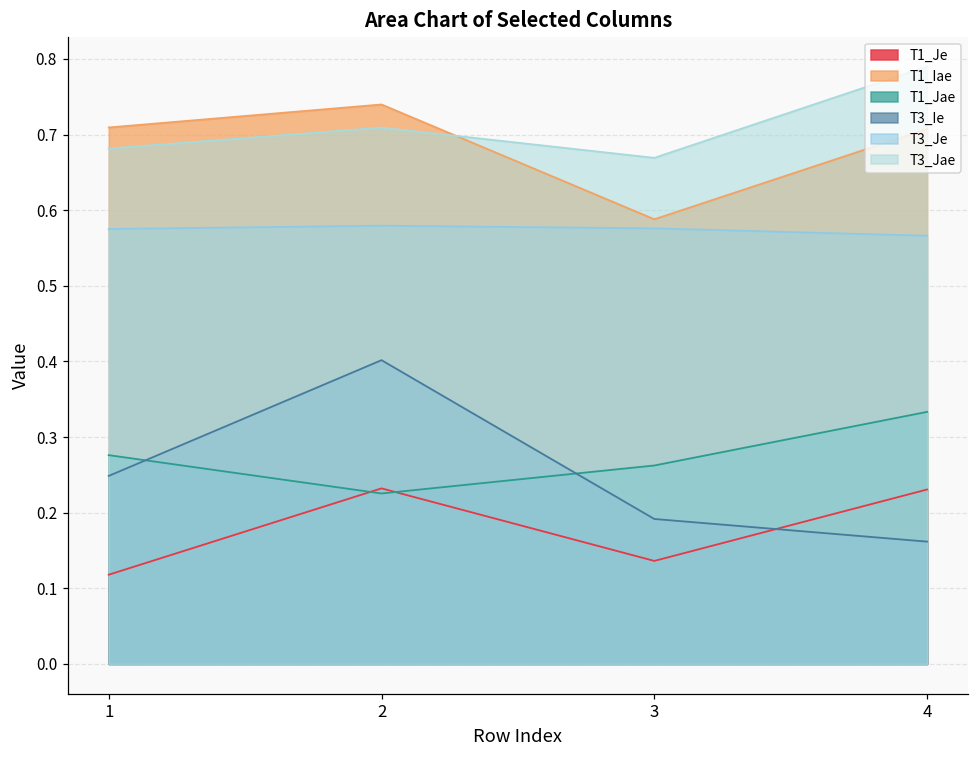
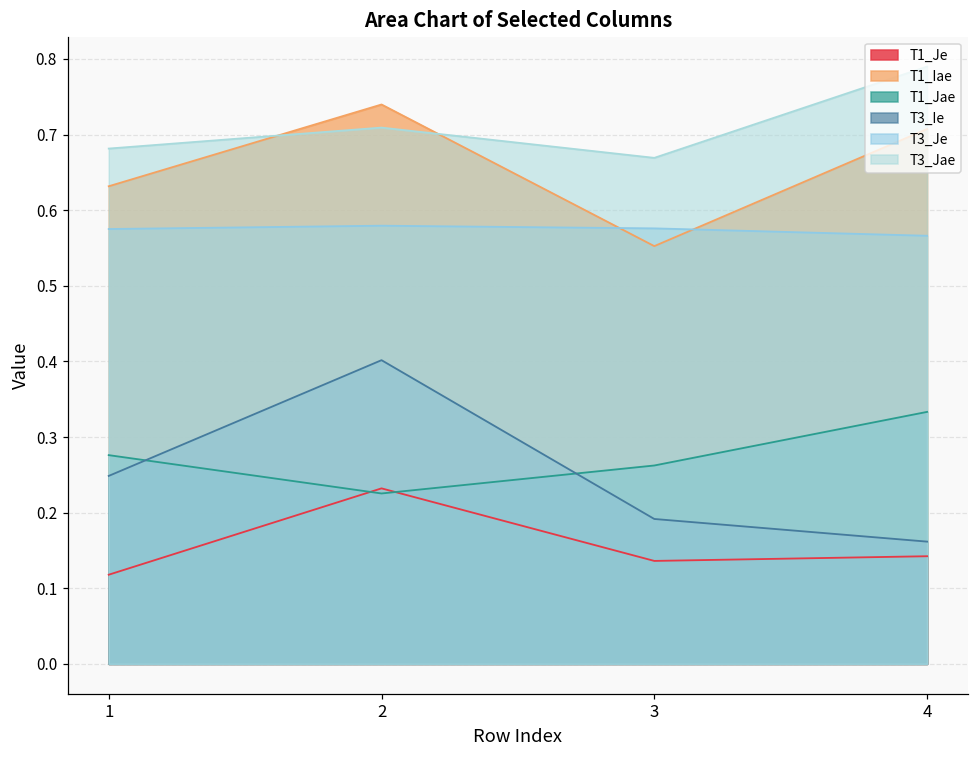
  {
    "T1_Je": {
      "1": 0.12,
      "2": 0.23,
      "3": 0.14,
-     "4": 0.23
+     "4": 0.14
    },
    "T1_Iae": {
-     "1": 0.71,
+     "1": 0.63,
      "2": 0.74,
-     "3": 0.59
+     "3": 0.55
    }
  }
